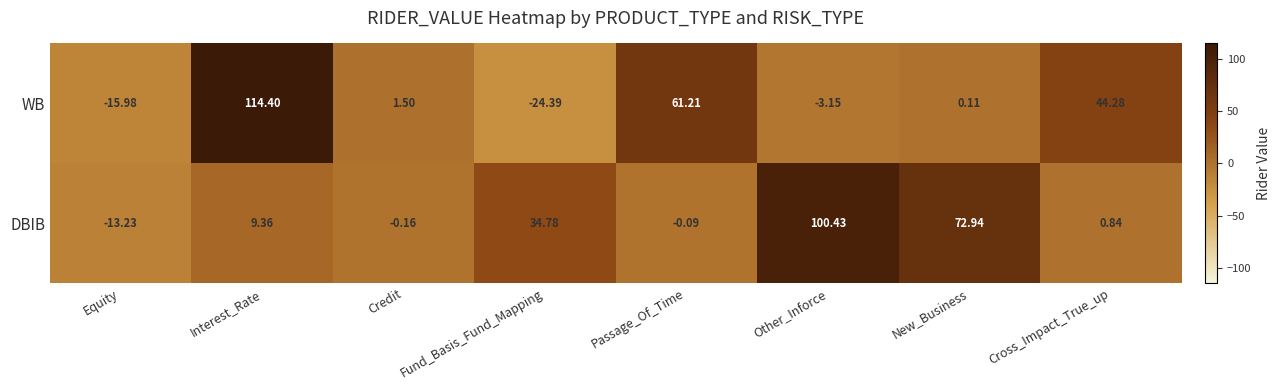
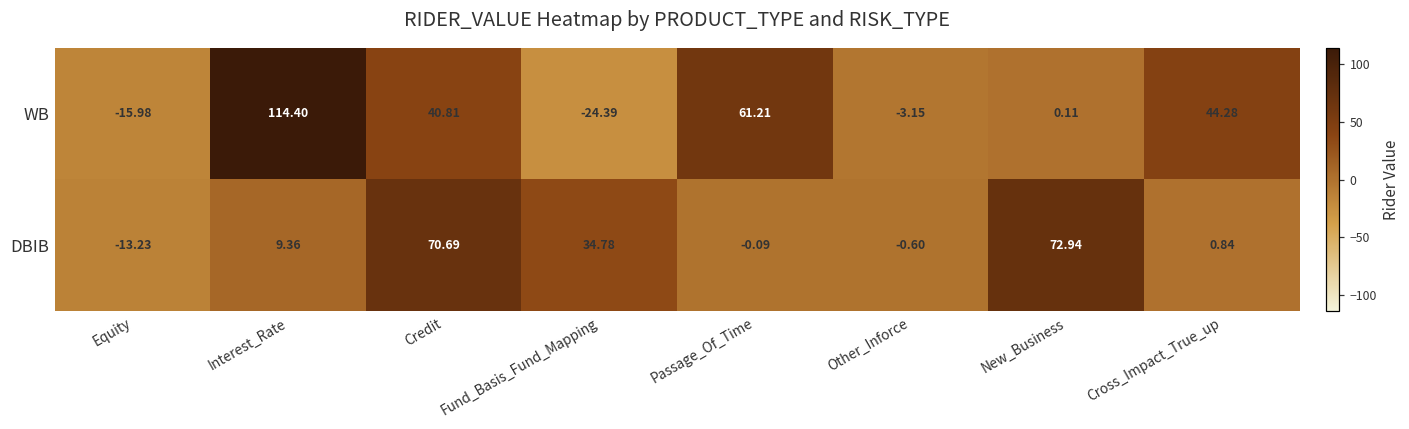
  {
    "WB": {
      "Equity": -15.98,
      "Interest_Rate": 114.40,
-     "Credit": 1.50,
+     "Credit": 40.81,
      "Fund_Basis_Fund_Mapping": -24.39,
      "Passage_Of_Time": 61.21,
      "Other_Inforce": -3.15,
      "New_Business": 0.11,
      "Cross_Impact_True_up": 44.28
    },
    "DBIB": {
      "Equity": -13.23,
      "Interest_Rate": 9.36,
-     "Credit": -0.16,
+     "Credit": 70.69,
      "Fund_Basis_Fund_Mapping": 34.78,
      "Passage_Of_Time": -0.09,
-     "Other_Inforce": 100.43,
+     "Other_Inforce": -0.60,
      "New_Business": 72.94,
      "Cross_Impact_True_up": 0.84
    }
  }
